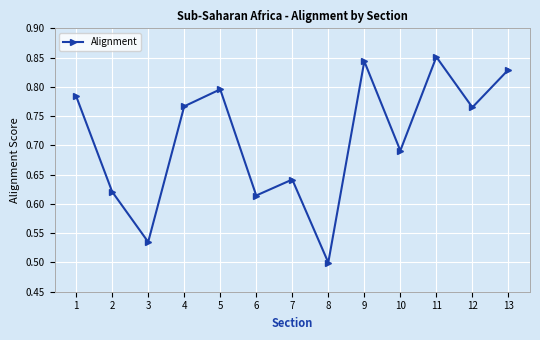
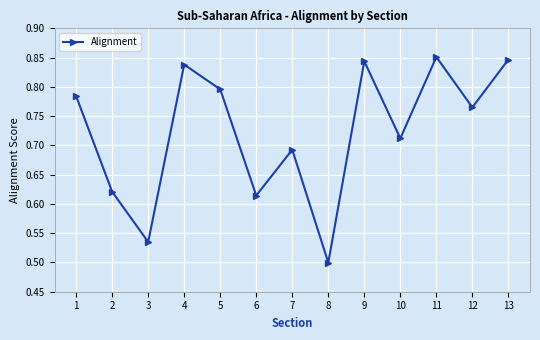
  {
    "1": 0.78,
    "2": 0.62,
    "3": 0.53,
-   "4": 0.77,
+   "4": 0.84,
    "5": 0.80,
    "6": 0.61,
-   "7": 0.64,
+   "7": 0.69,
    "8": 0.50,
    "9": 0.84,
-   "10": 0.69,
+   "10": 0.71,
    "11": 0.85,
    "12": 0.76,
-   "13": 0.83
+   "13": 0.85
  }
